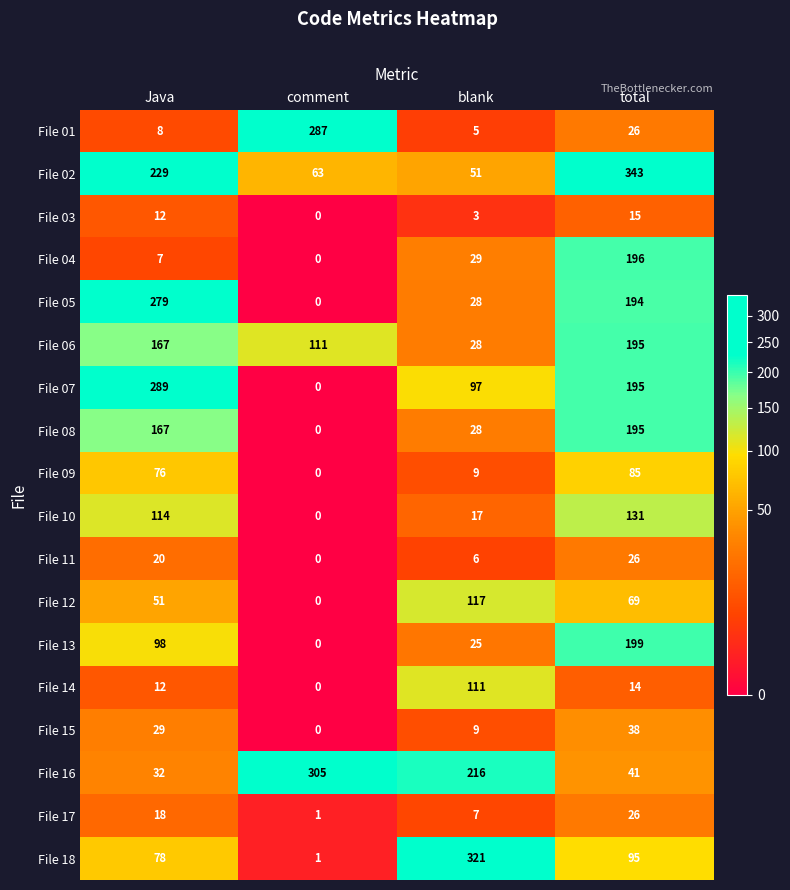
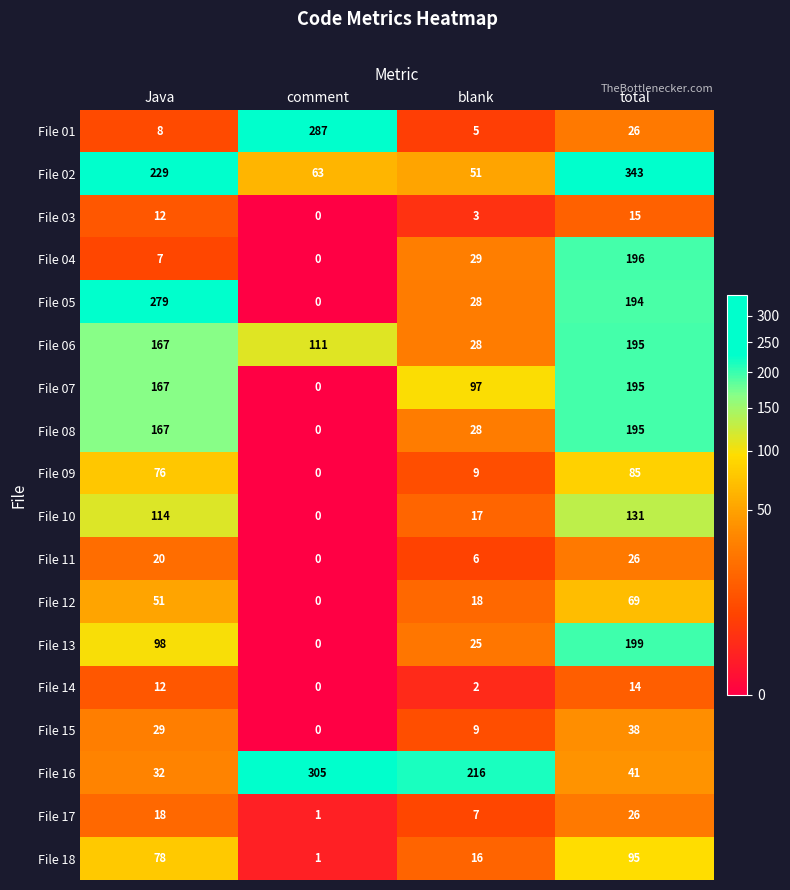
  {
    "File 01": {
      "Java": 8,
      "comment": 287,
      "blank": 5,
      "total": 26
    },
    "File 02": {
      "Java": 229,
      "comment": 63,
      "blank": 51,
      "total": 343
    },
    "File 03": {
      "Java": 12,
      "comment": 0,
      "blank": 3,
      "total": 15
    },
    "File 04": {
      "Java": 7,
      "comment": 0,
      "blank": 29,
      "total": 196
    },
    "File 05": {
      "Java": 279,
      "comment": 0,
      "blank": 28,
      "total": 194
    },
    "File 06": {
      "Java": 167,
      "comment": 111,
      "blank": 28,
      "total": 195
    },
    "File 07": {
-     "Java": 289,
+     "Java": 167,
      "comment": 0,
      "blank": 97,
      "total": 195
    },
    "File 08": {
      "Java": 167,
      "comment": 0,
      "blank": 28,
      "total": 195
    },
    "File 09": {
      "Java": 76,
      "comment": 0,
      "blank": 9,
      "total": 85
    },
    "File 10": {
      "Java": 114,
      "comment": 0,
      "blank": 17,
      "total": 131
    },
    "File 11": {
      "Java": 20,
      "comment": 0,
      "blank": 6,
      "total": 26
    },
    "File 12": {
      "Java": 51,
      "comment": 0,
-     "blank": 117,
+     "blank": 18,
      "total": 69
    },
    "File 13": {
      "Java": 98,
      "comment": 0,
      "blank": 25,
      "total": 199
    },
    "File 14": {
      "Java": 12,
      "comment": 0,
-     "blank": 111,
+     "blank": 2,
      "total": 14
    },
    "File 15": {
      "Java": 29,
      "comment": 0,
      "blank": 9,
      "total": 38
    },
    "File 16": {
      "Java": 32,
      "comment": 305,
      "blank": 216,
      "total": 41
    },
    "File 17": {
      "Java": 18,
      "comment": 1,
      "blank": 7,
      "total": 26
    },
    "File 18": {
      "Java": 78,
      "comment": 1,
-     "blank": 321,
+     "blank": 16,
      "total": 95
    }
  }
